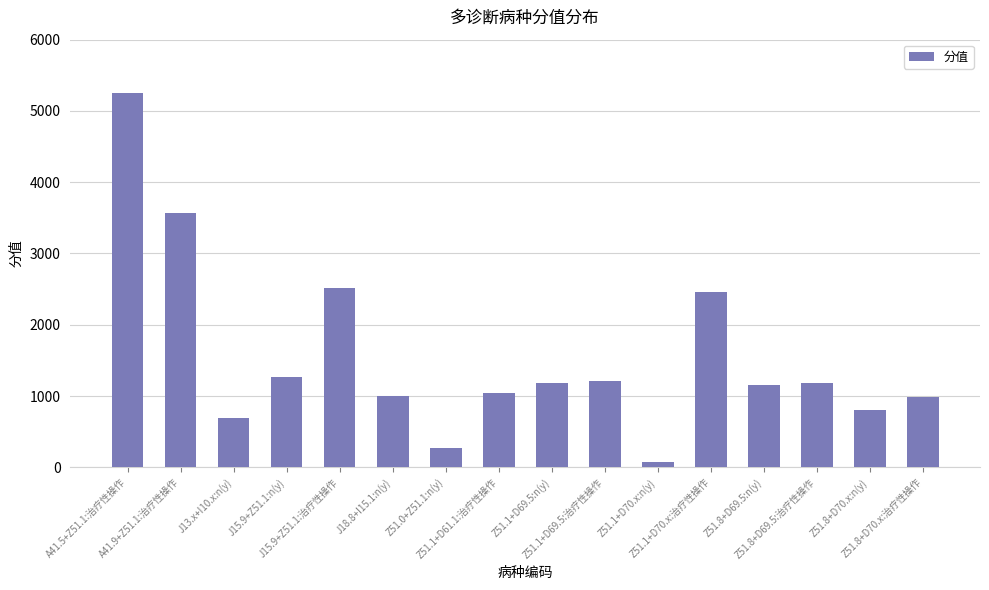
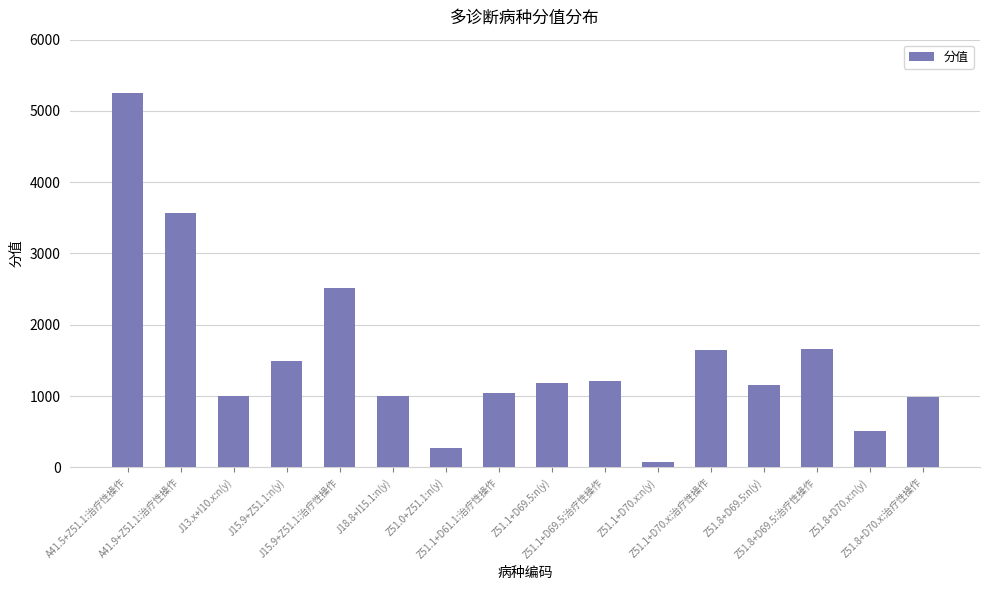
  {
    "A41.5+Z51.1:治疗性操作": 5200,
    "A41.9+Z51.1:治疗性操作": 3600,
-   "J13.x+I10.x:n(y)": 700,
-   "J15.9+Z51.1:n(y)": 1300,
+   "J13.x+I10.x:n(y)": 1000,
+   "J15.9+Z51.1:n(y)": 1500,
    "J15.9+Z51.1:治疗性操作": 2500,
    "J18.8+I15.1:n(y)": 1000,
    "Z51.0+Z51.1:n(y)": 300,
    "Z51.1+D61.1:治疗性操作": 1000,
    "Z51.1+D69.5:n(y)": 1200,
    "Z51.1+D69.5:治疗性操作": 1200,
    "Z51.1+D70.x:n(y)": 100,
-   "Z51.1+D70.x:治疗性操作": 2500,
+   "Z51.1+D70.x:治疗性操作": 1600,
    "Z51.8+D69.5:n(y)": 1200,
-   "Z51.8+D69.5:治疗性操作": 1200,
-   "Z51.8+D70.x:n(y)": 800,
+   "Z51.8+D69.5:治疗性操作": 1700,
+   "Z51.8+D70.x:n(y)": 500,
    "Z51.8+D70.x:治疗性操作": 1000
  }
